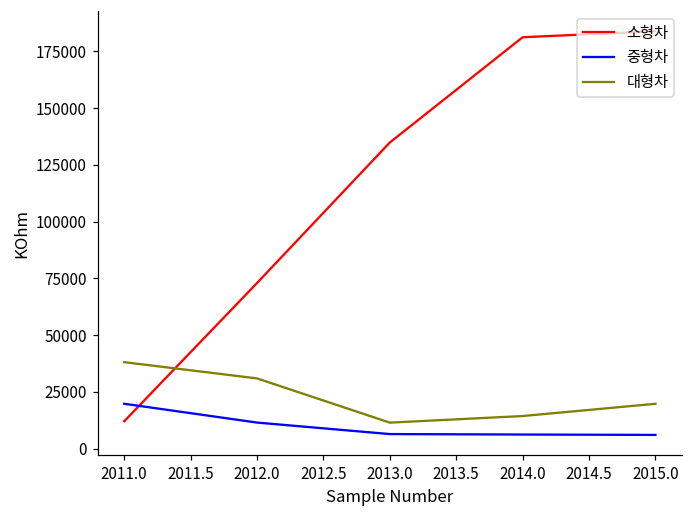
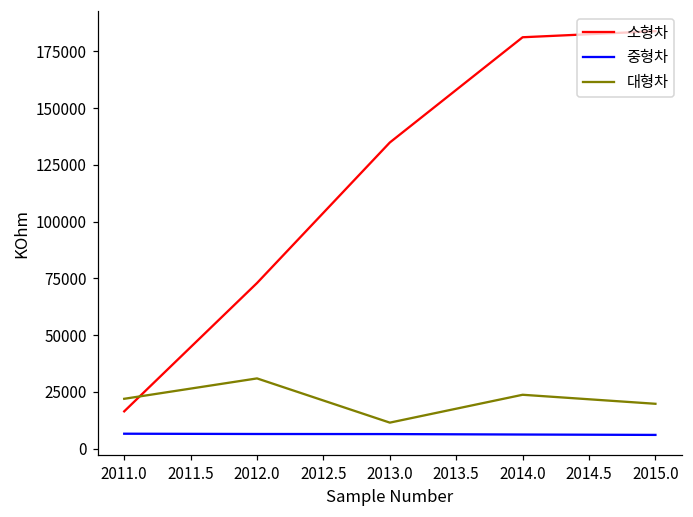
  {
    "소형차": {
-     "2011.0": 12000,
+     "2011.0": 16000,
      "2012.0": 73000,
      "2013.0": 135000,
      "2014.0": 181000
    },
    "중형차": {
-     "2011.0": 20000,
-     "2012.0": 11000,
+     "2011.0": 7000,
+     "2012.0": 6000,
      "2013.0": 6000,
      "2014.0": 6000,
      "2015.0": 6000
    },
    "대형차": {
-     "2011.0": 38000,
+     "2011.0": 22000,
      "2012.0": 31000,
      "2013.0": 11000,
-     "2014.0": 14000,
+     "2014.0": 24000,
      "2015.0": 20000
    }
  }
